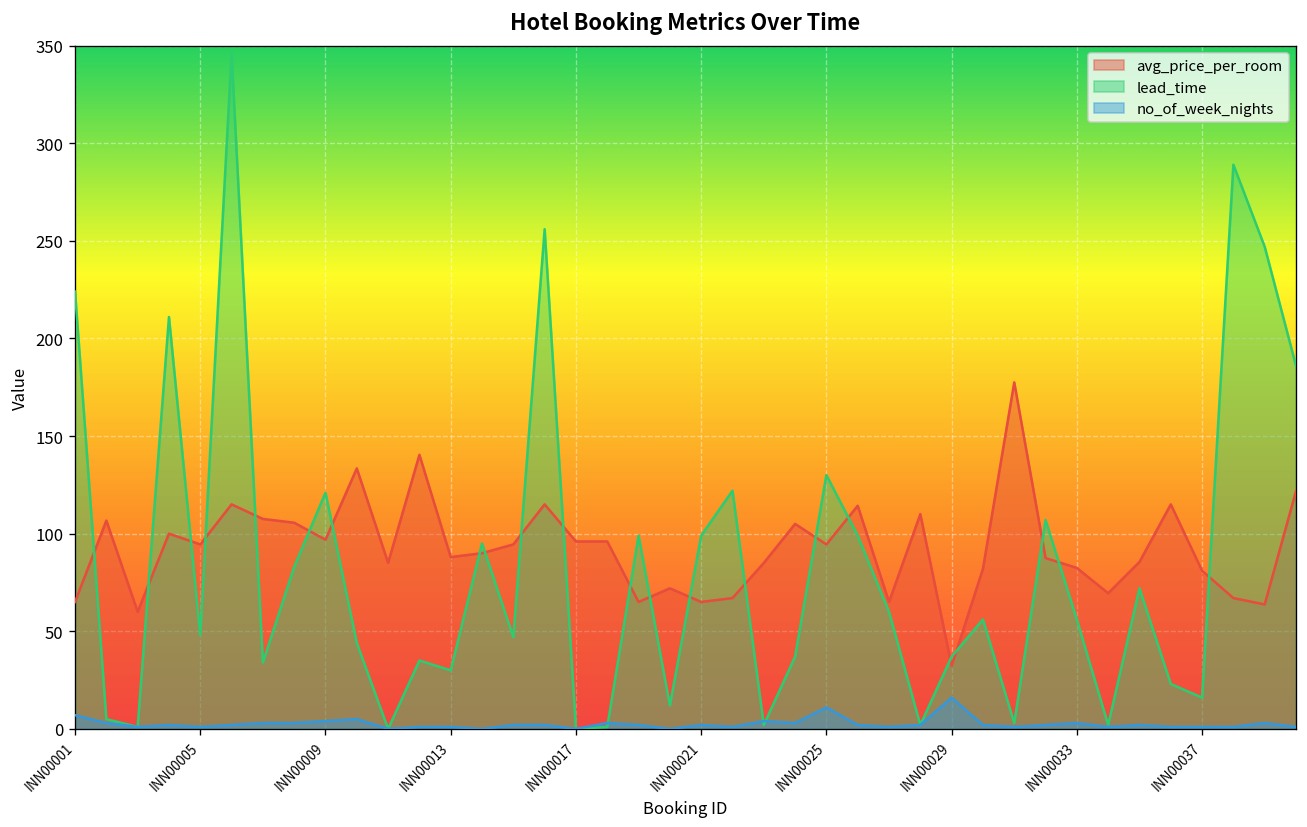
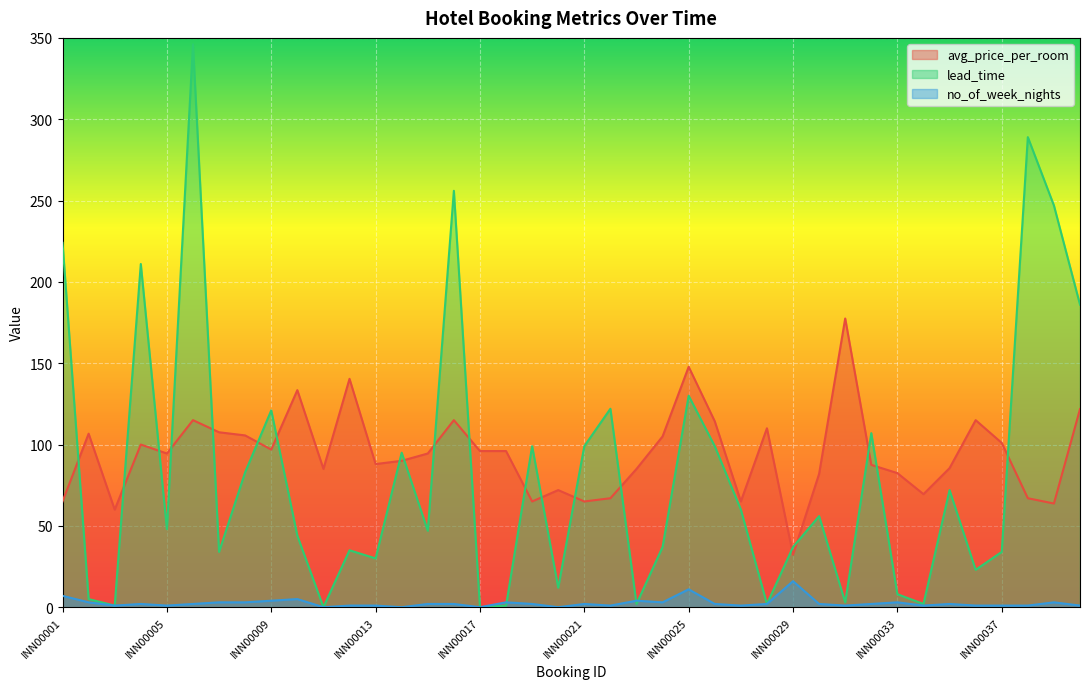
  {
    "avg_price_per_room": {
      "INN00001": 65,
      "INN00005": 95,
      "INN00009": 97,
      "INN00013": 88,
      "INN00017": 96,
      "INN00021": 65,
-     "INN00025": 95,
+     "INN00025": 148,
      "INN00029": 32,
      "INN00033": 82,
-     "INN00037": 81
+     "INN00037": 101
    },
    "lead_time": {
      "INN00001": 224,
      "INN00005": 48,
      "INN00009": 121,
      "INN00013": 30,
      "INN00021": 99,
      "INN00025": 130,
      "INN00029": 37,
-     "INN00033": 56,
-     "INN00037": 16
+     "INN00033": 8,
+     "INN00037": 34
    },
    "no_of_week_nights": {
      "INN00001": 7,
      "INN00005": 1,
      "INN00009": 4,
      "INN00013": 1,
      "INN00021": 2,
      "INN00025": 11,
      "INN00029": 16,
      "INN00033": 3,
      "INN00037": 1
    }
  }
